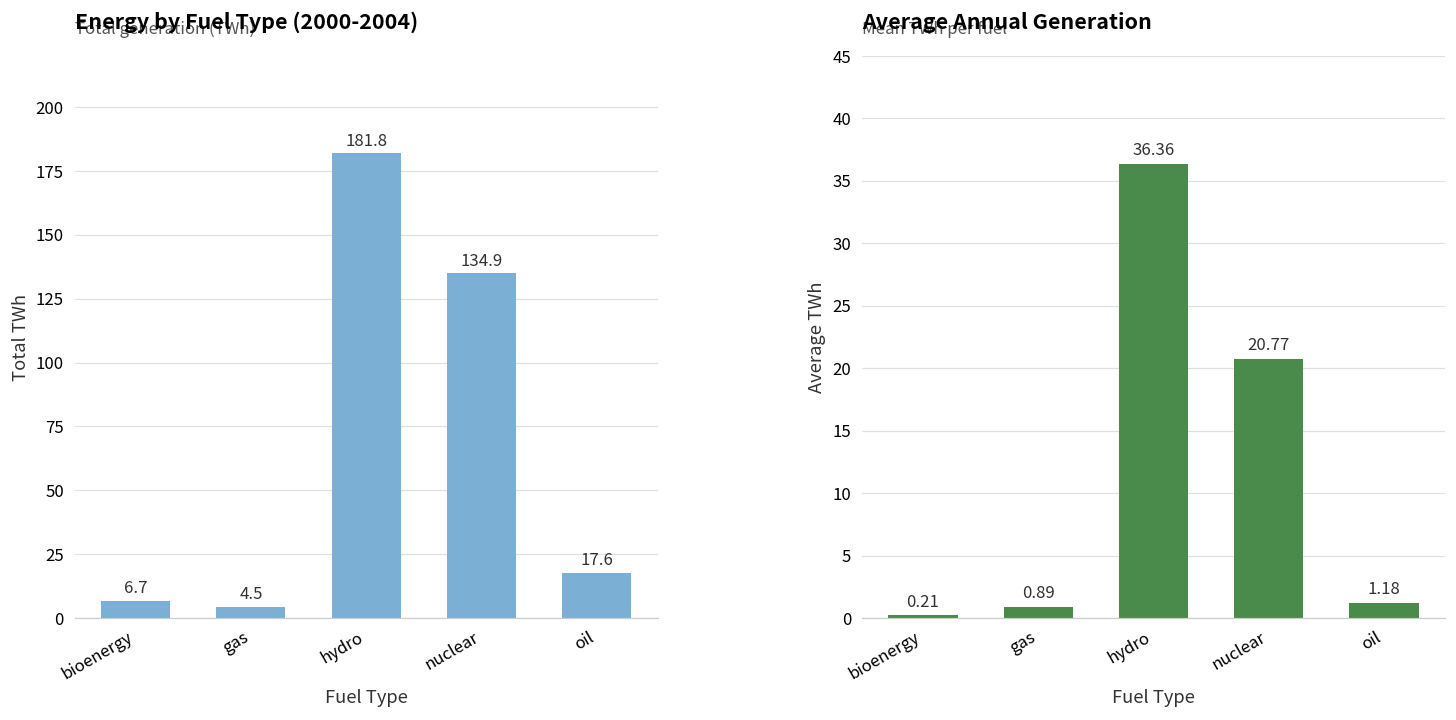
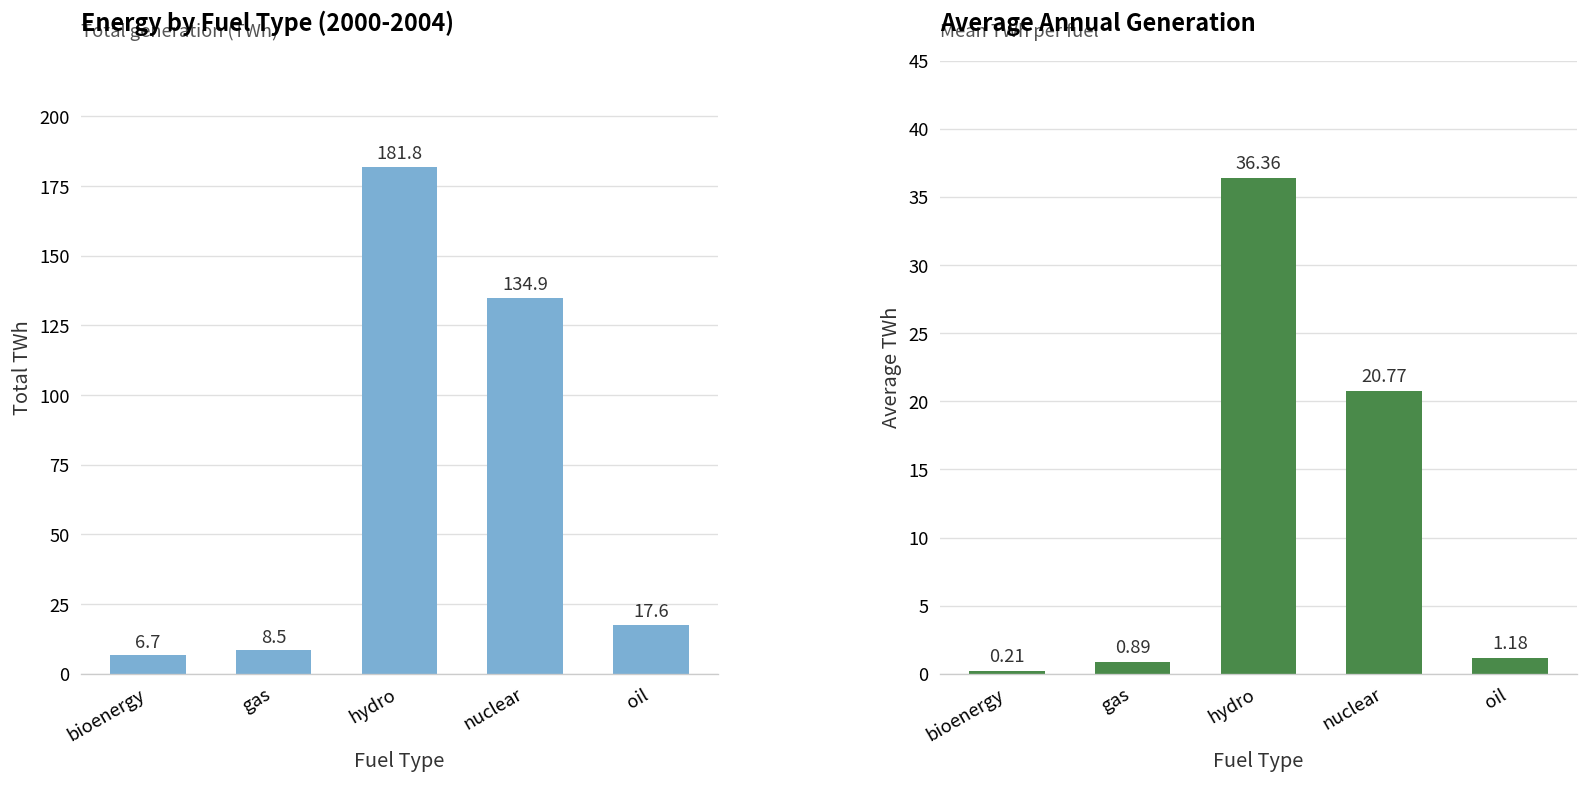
  {
    "Energy by Fuel Type (2000-2004)": {
      "bioenergy": 6.7,
-     "gas": 4.5,
+     "gas": 8.5,
      "hydro": 181.8,
      "nuclear": 134.9,
      "oil": 17.6
    },
    "Average Annual Generation": {
      "bioenergy": 0.21,
      "gas": 0.89,
      "hydro": 36.36,
      "nuclear": 20.77,
      "oil": 1.18
    }
  }
